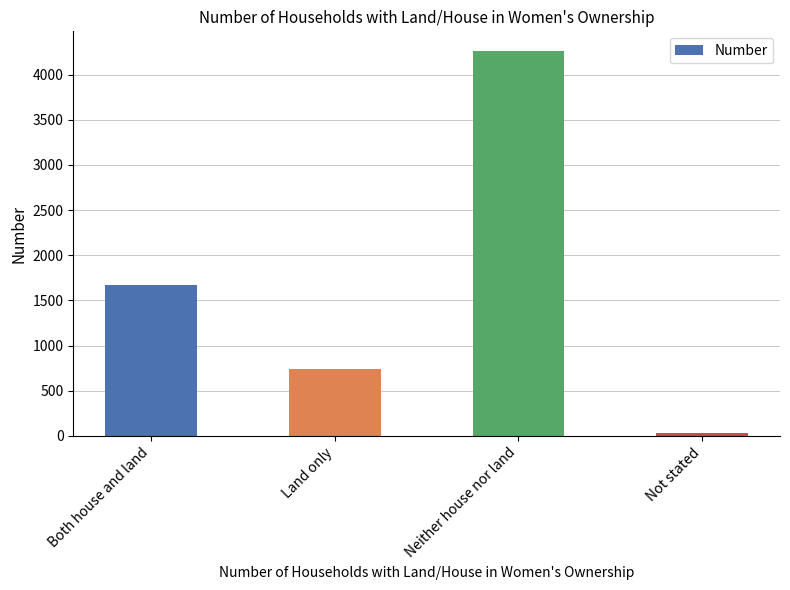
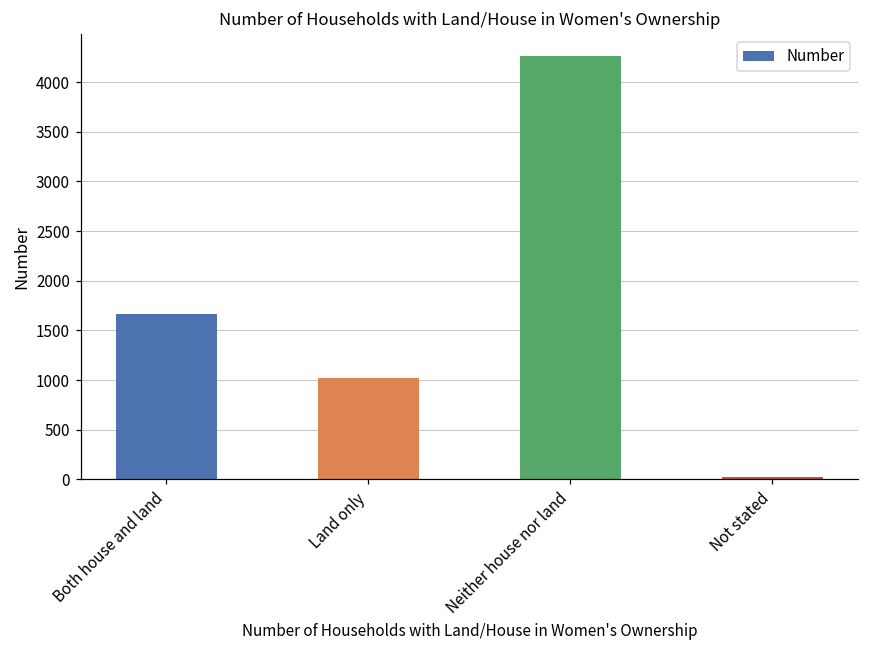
  {
    "Both house and land": 1700,
-   "Land only": 700,
+   "Land only": 1000,
    "Neither house nor land": 4300
  }
